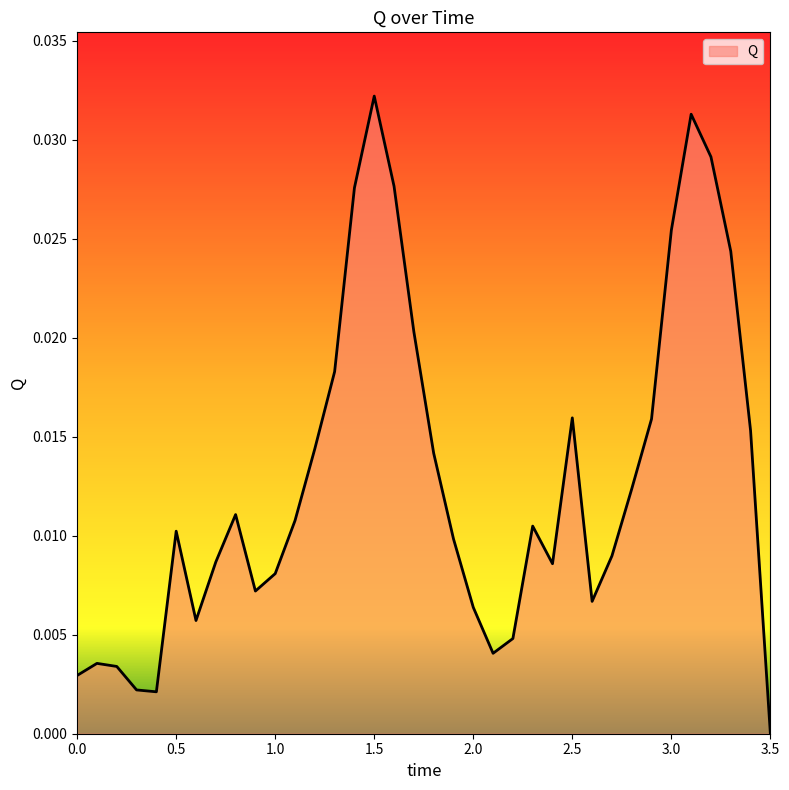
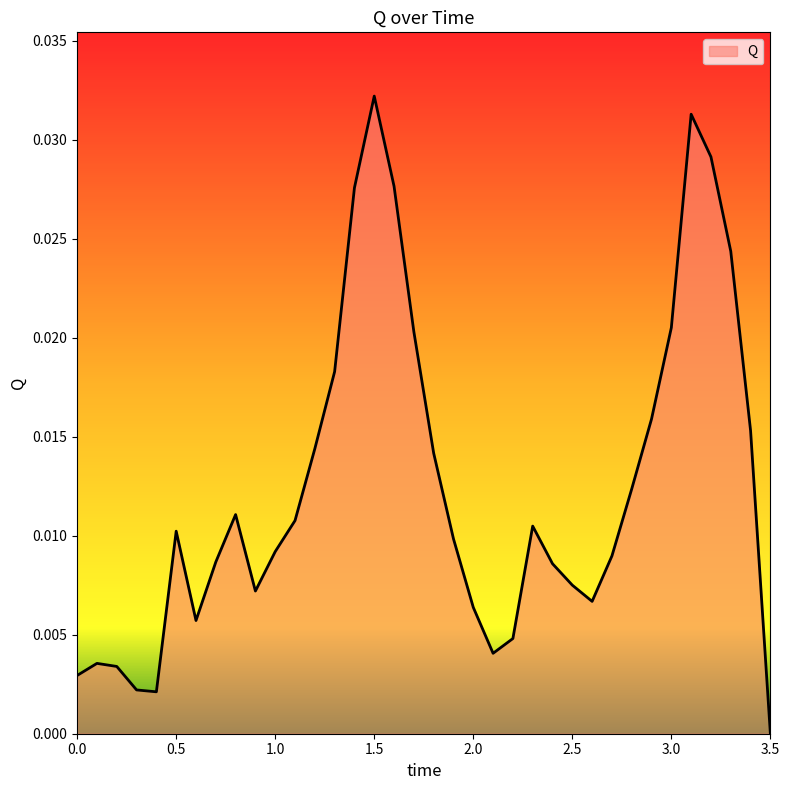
  {
    "0.0": 0.0029,
    "0.5": 0.0102,
-   "1.0": 0.0081,
+   "1.0": 0.0092,
    "1.5": 0.0322,
    "2.0": 0.0064,
-   "2.5": 0.0160,
-   "3.0": 0.0254,
+   "2.5": 0.0075,
+   "3.0": 0.0205,
    "3.5": 0.0000
  }
